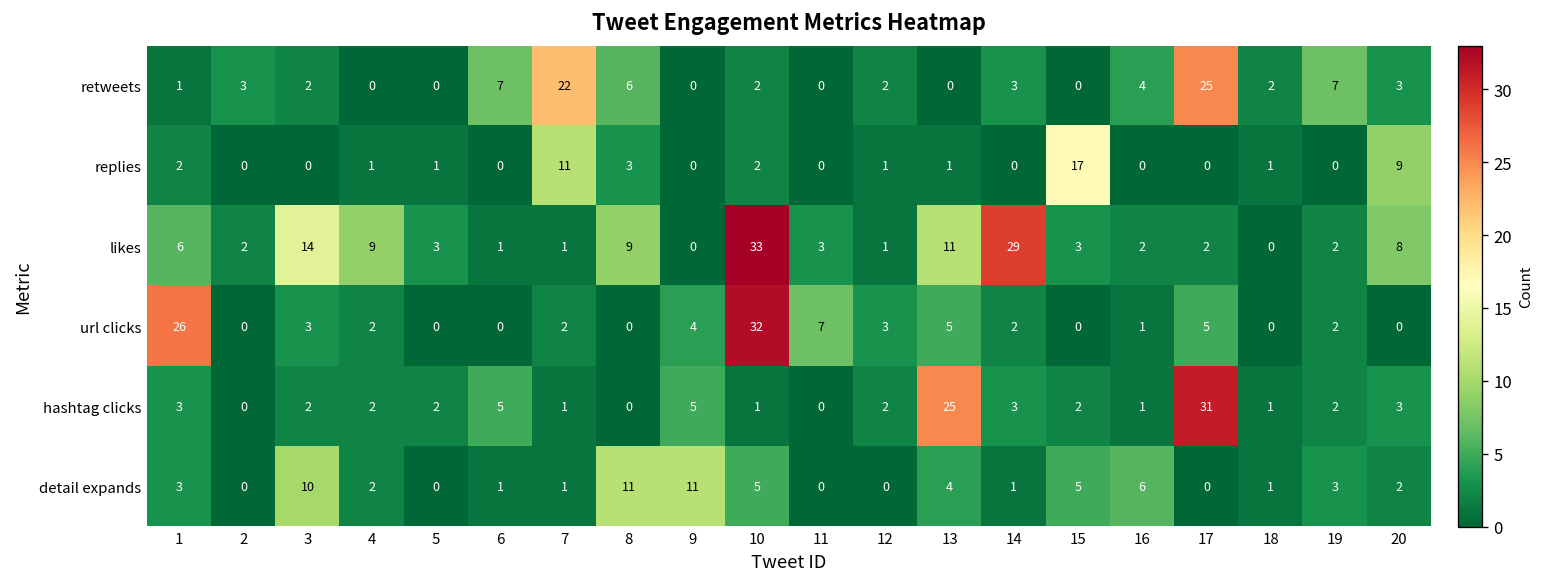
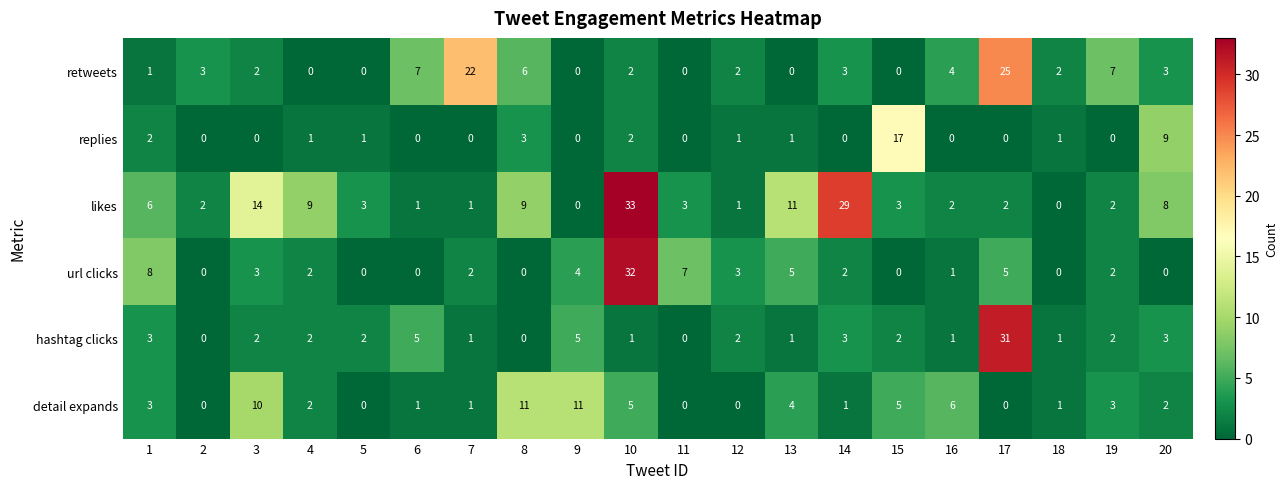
  {
    "retweets": {
      "1": 1,
      "2": 3,
      "3": 2,
      "4": 0,
      "5": 0,
      "6": 7,
      "7": 22,
      "8": 6,
      "9": 0,
      "10": 2,
      "11": 0,
      "12": 2,
      "13": 0,
      "14": 3,
      "15": 0,
      "16": 4,
      "17": 25,
      "18": 2,
      "19": 7,
      "20": 3
    },
    "replies": {
      "1": 2,
      "2": 0,
      "3": 0,
      "4": 1,
      "5": 1,
      "6": 0,
-     "7": 11,
+     "7": 0,
      "8": 3,
      "9": 0,
      "10": 2,
      "11": 0,
      "12": 1,
      "13": 1,
      "14": 0,
      "15": 17,
      "16": 0,
      "17": 0,
      "18": 1,
      "19": 0,
      "20": 9
    },
    "likes": {
      "1": 6,
      "2": 2,
      "3": 14,
      "4": 9,
      "5": 3,
      "6": 1,
      "7": 1,
      "8": 9,
      "9": 0,
      "10": 33,
      "11": 3,
      "12": 1,
      "13": 11,
      "14": 29,
      "15": 3,
      "16": 2,
      "17": 2,
      "18": 0,
      "19": 2,
      "20": 8
    },
    "url clicks": {
-     "1": 26,
+     "1": 8,
      "2": 0,
      "3": 3,
      "4": 2,
      "5": 0,
      "6": 0,
      "7": 2,
      "8": 0,
      "9": 4,
      "10": 32,
      "11": 7,
      "12": 3,
      "13": 5,
      "14": 2,
      "15": 0,
      "16": 1,
      "17": 5,
      "18": 0,
      "19": 2,
      "20": 0
    },
    "hashtag clicks": {
      "1": 3,
      "2": 0,
      "3": 2,
      "4": 2,
      "5": 2,
      "6": 5,
      "7": 1,
      "8": 0,
      "9": 5,
      "10": 1,
      "11": 0,
      "12": 2,
-     "13": 25,
+     "13": 1,
      "14": 3,
      "15": 2,
      "16": 1,
      "17": 31,
      "18": 1,
      "19": 2,
      "20": 3
    },
    "detail expands": {
      "1": 3,
      "2": 0,
      "3": 10,
      "4": 2,
      "5": 0,
      "6": 1,
      "7": 1,
      "8": 11,
      "9": 11,
      "10": 5,
      "11": 0,
      "12": 0,
      "13": 4,
      "14": 1,
      "15": 5,
      "16": 6,
      "17": 0,
      "18": 1,
      "19": 3,
      "20": 2
    }
  }
